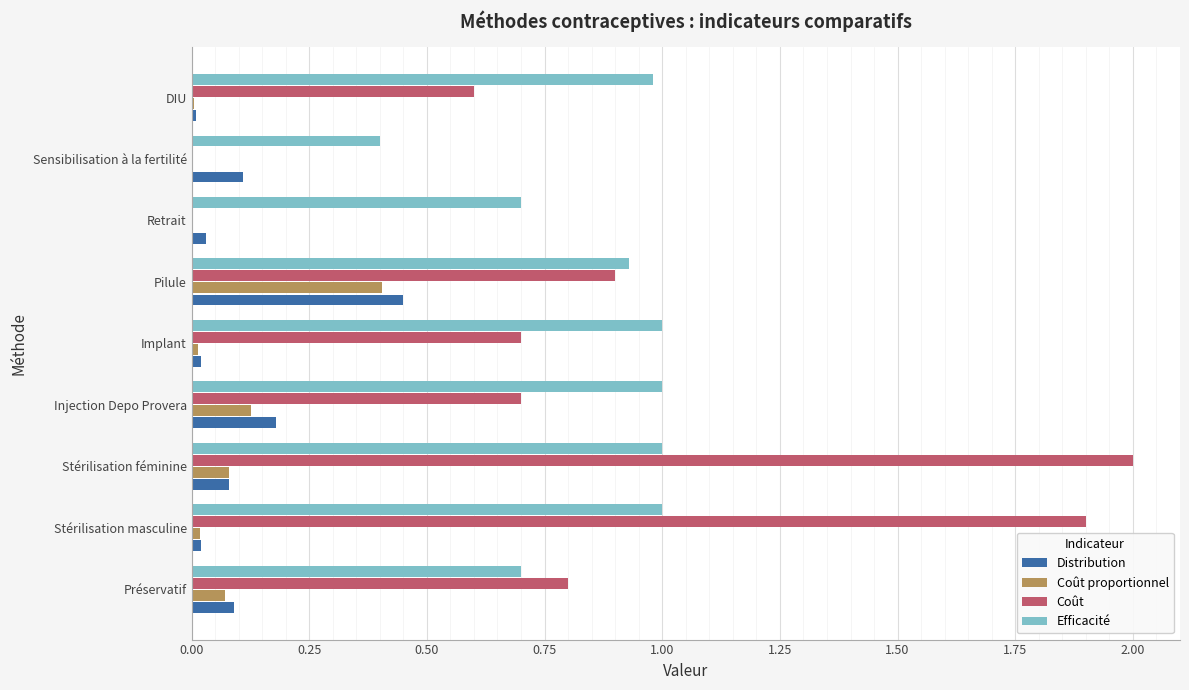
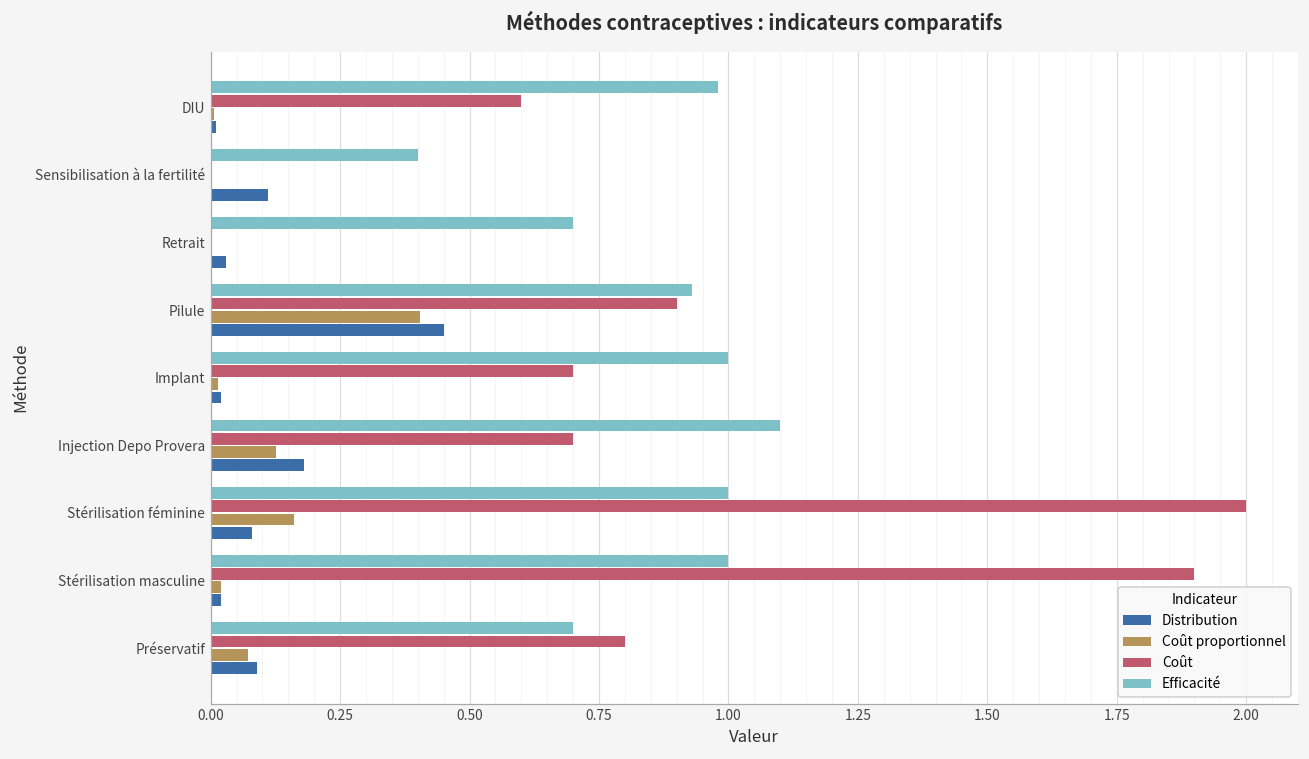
  {
    "Distribution": {
      "DIU": 0.01,
      "Sensibilisation à la fertilité": 0.11,
      "Retrait": 0.03,
      "Pilule": 0.45,
      "Implant": 0.02,
      "Injection Depo Provera": 0.18,
      "Stérilisation féminine": 0.08,
      "Stérilisation masculine": 0.02,
      "Préservatif": 0.09
    },
    "Coût proportionnel": {
      "DIU": 0.01,
      "Sensibilisation à la fertilité": 0.00,
      "Retrait": 0.00,
      "Pilule": 0.41,
      "Implant": 0.01,
      "Injection Depo Provera": 0.13,
-     "Stérilisation féminine": 0.08,
+     "Stérilisation féminine": 0.16,
      "Stérilisation masculine": 0.02,
      "Préservatif": 0.07
    },
    "Coût": {
      "DIU": 0.60,
      "Sensibilisation à la fertilité": 0.00,
      "Retrait": 0.00,
      "Pilule": 0.90,
      "Implant": 0.70,
      "Injection Depo Provera": 0.70,
      "Stérilisation féminine": 2.00,
      "Stérilisation masculine": 1.90,
      "Préservatif": 0.80
    },
    "Efficacité": {
      "DIU": 0.98,
      "Sensibilisation à la fertilité": 0.4,
      "Retrait": 0.7,
      "Pilule": 0.93,
      "Implant": 1.0,
-     "Injection Depo Provera": 1.0,
+     "Injection Depo Provera": 1.1,
      "Stérilisation féminine": 1.0,
      "Stérilisation masculine": 1.0,
      "Préservatif": 0.7
    }
  }
